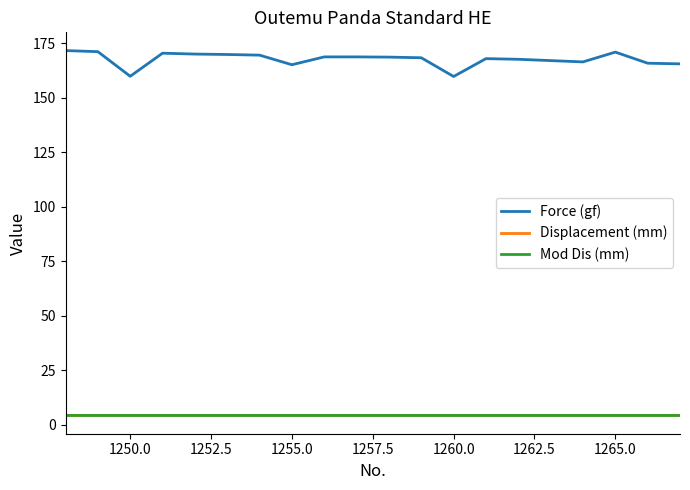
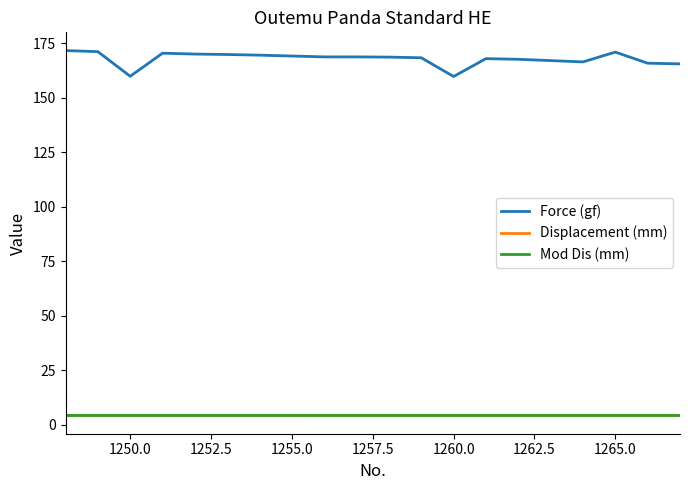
  {
    "Force (gf)": {
      "1250.0": 160,
-     "1255.0": 165,
+     "1255.0": 169,
      "1260.0": 160,
      "1265.0": 171
    }
  }
